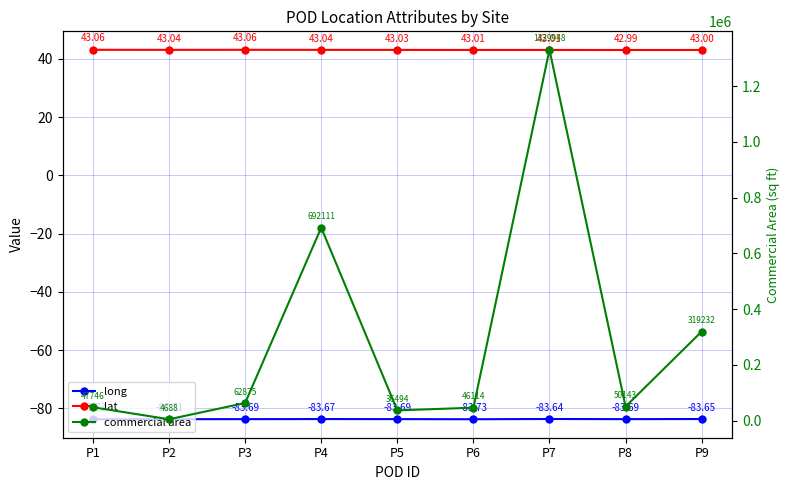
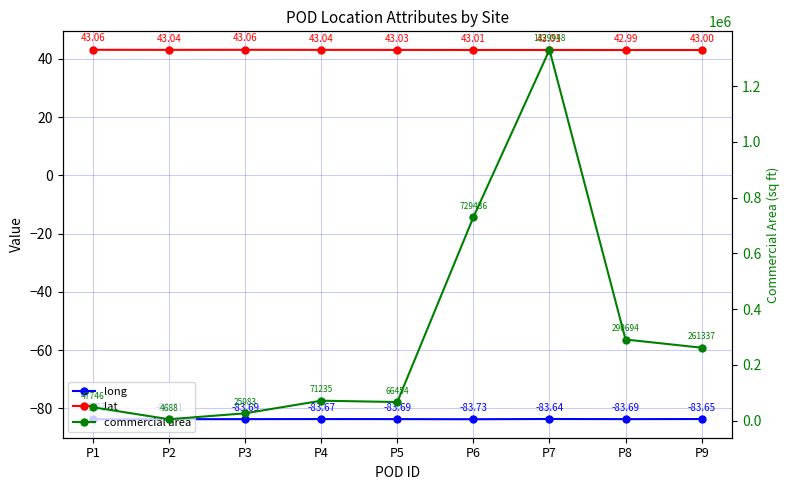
  {
    "long": {
      "P4": -83.67,
      "P7": -83.64,
      "P9": -83.65
    },
    "lat": {
      "P1": 43.06,
      "P2": 43.04,
      "P3": 43.06,
      "P4": 43.04,
      "P5": 43.03,
      "P6": 43.01,
      "P8": 42.99,
      "P9": 43.00
    },
    "commercial area": {
-     "P3": 62875,
-     "P4": 692111,
-     "P5": 36494,
-     "P6": 46114,
-     "P8": 50143,
-     "P9": 319232
+     "P3": 25983,
+     "P4": 71235,
+     "P5": 66454,
+     "P6": 729436,
+     "P8": 290694,
+     "P9": 261337
    }
  }
